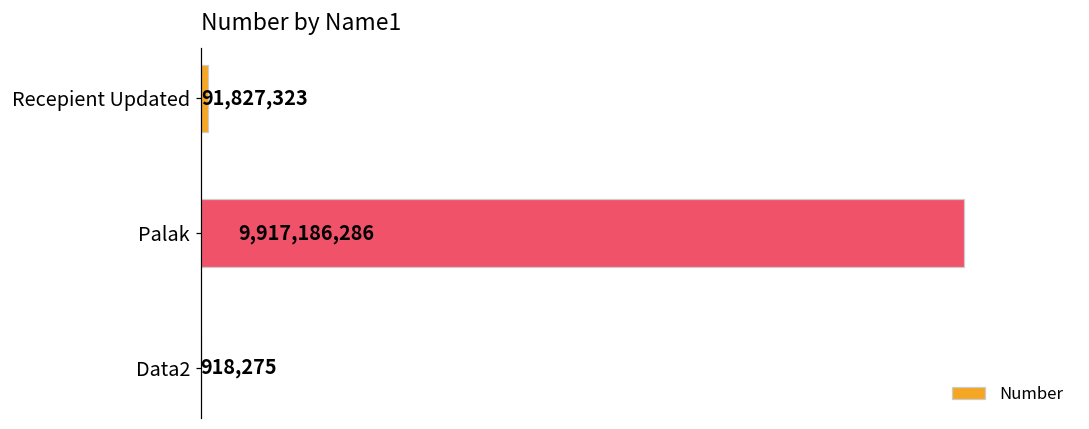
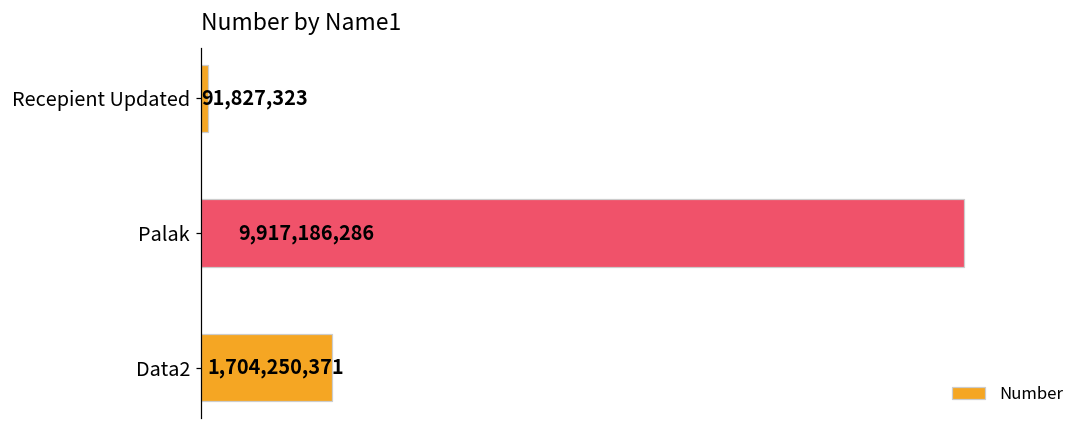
  {
    "Recepient Updated": "91,827,323",
    "Palak": "9,917,186,286",
-   "Data2": "918,275"
+   "Data2": "1,704,250,371"
  }
